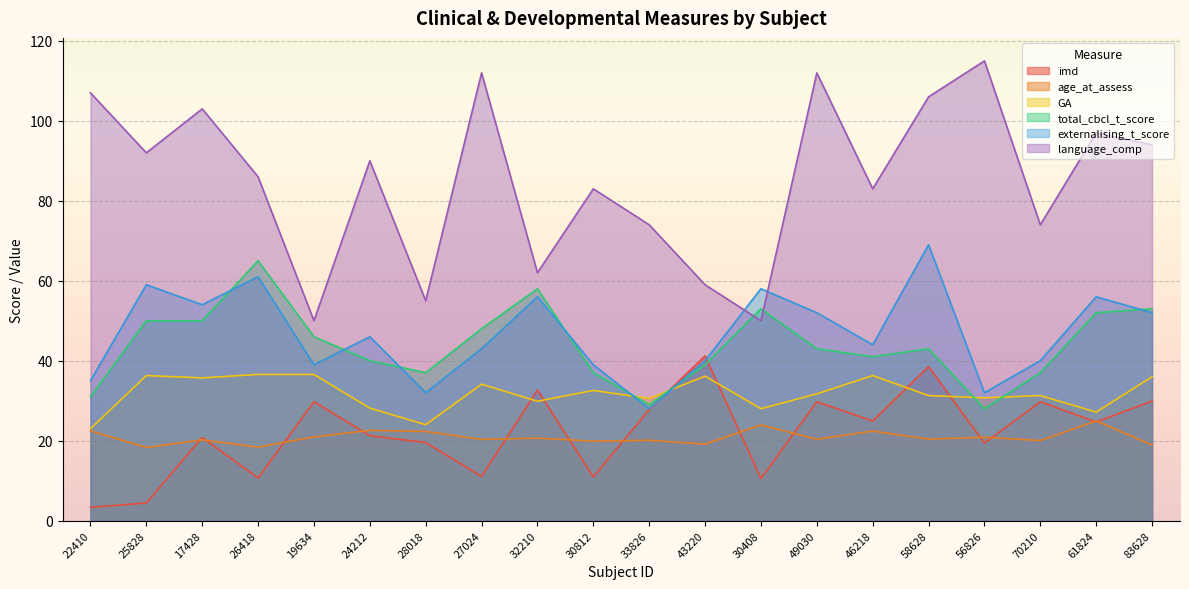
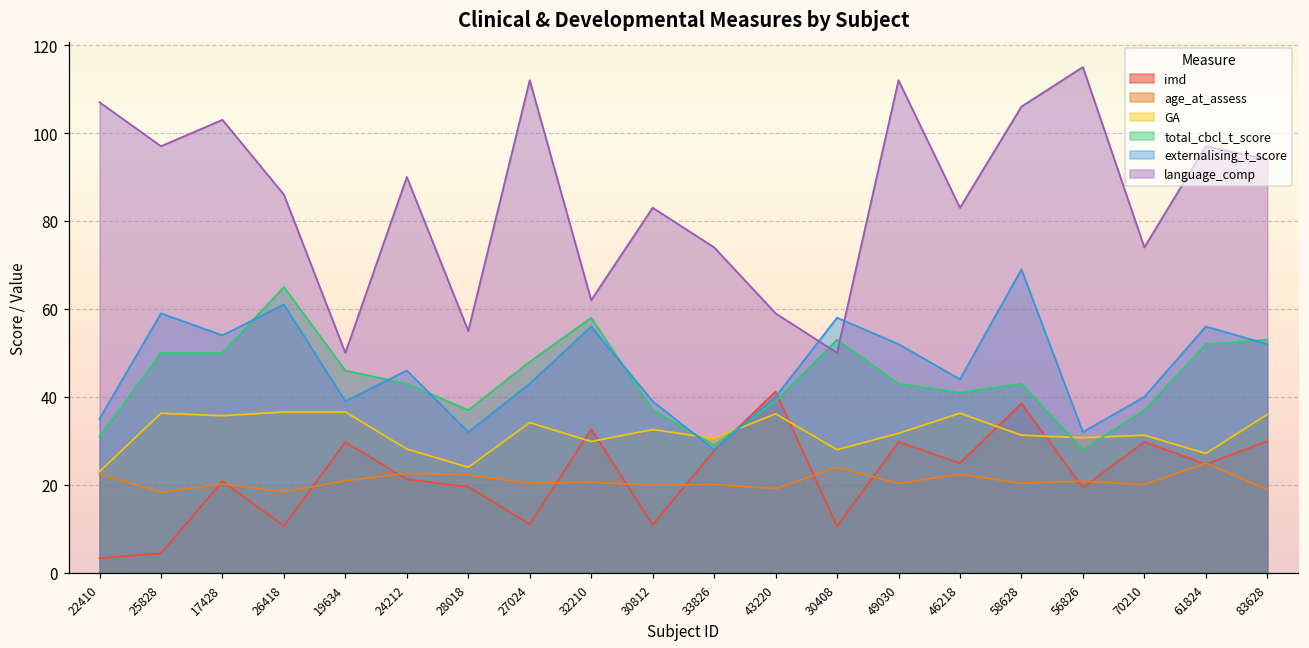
  {
    "total_cbcl_t_score": {
      "22410": 31,
      "25828": 50,
      "17428": 50,
      "26418": 65,
      "19634": 46,
-     "24212": 40,
+     "24212": 43,
      "28018": 37,
      "27024": 48,
      "32210": 58,
      "30812": 37,
      "33826": 29,
      "43220": 39,
      "30408": 53,
      "49030": 43,
      "46218": 41,
      "58628": 43,
      "56826": 28,
      "70210": 37,
      "61824": 52,
      "83628": 53
    },
    "externalising_t_score": {
      "22410": 35,
      "25828": 59,
      "17428": 54,
      "26418": 61,
      "19634": 39,
      "24212": 46,
      "28018": 32,
      "27024": 43,
      "32210": 56,
      "30812": 39,
      "43220": 40,
      "30408": 58,
      "49030": 52,
      "46218": 44,
      "58628": 69,
      "56826": 32,
      "70210": 40,
      "61824": 56,
      "83628": 52
    },
    "language_comp": {
      "22410": 107,
-     "25828": 92,
+     "25828": 97,
      "17428": 103,
      "26418": 86,
      "19634": 50,
      "24212": 90,
      "28018": 55,
      "27024": 112,
      "32210": 62,
      "30812": 83,
      "33826": 74,
      "43220": 59,
      "30408": 50,
      "49030": 112,
      "46218": 83,
      "58628": 106,
      "56826": 115,
      "70210": 74
    }
  }
